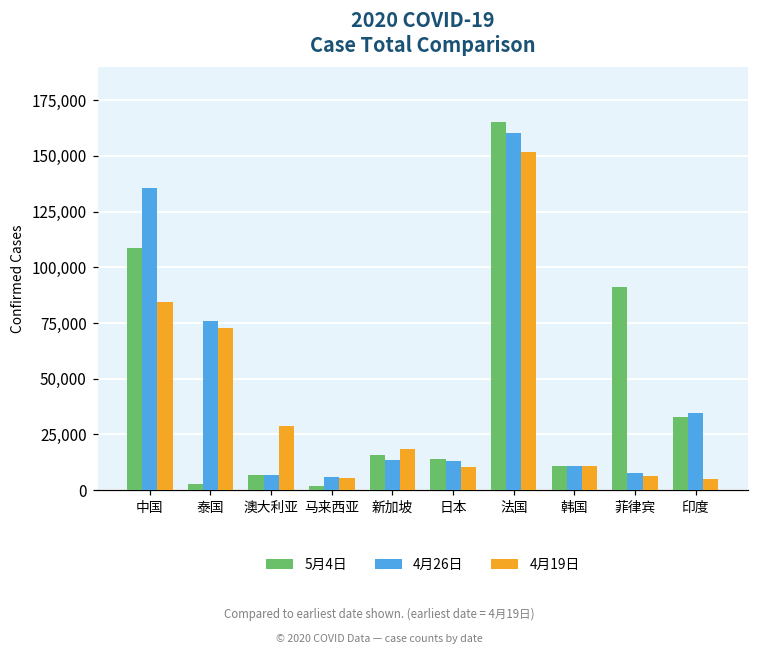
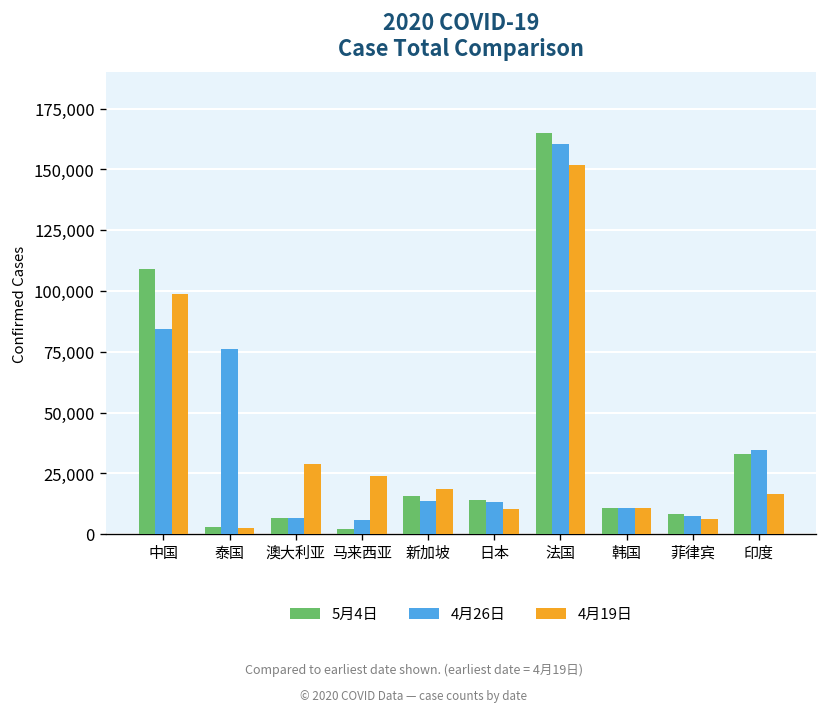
  {
    "5月4日": {
      "中国": "109,000",
      "泰国": "3,000",
      "澳大利亚": "7,000",
      "马来西亚": "2,000",
      "新加坡": "16,000",
      "日本": "14,000",
      "法国": "165,000",
      "韩国": "11,000",
-     "菲律宾": "91,000",
+     "菲律宾": "8,000",
      "印度": "33,000"
    },
    "4月26日": {
-     "中国": "135,000",
+     "中国": "84,000",
      "泰国": "76,000",
      "澳大利亚": "7,000",
      "马来西亚": "6,000",
      "新加坡": "14,000",
      "日本": "13,000",
      "法国": "160,000",
      "韩国": "11,000",
      "菲律宾": "8,000",
      "印度": "35,000"
    },
    "4月19日": {
-     "中国": "84,000",
-     "泰国": "73,000",
+     "中国": "99,000",
+     "泰国": "3,000",
      "澳大利亚": "29,000",
-     "马来西亚": "5,000",
+     "马来西亚": "24,000",
      "新加坡": "18,000",
      "日本": "10,000",
      "法国": "152,000",
      "韩国": "11,000",
      "菲律宾": "6,000",
-     "印度": "5,000"
+     "印度": "16,000"
    }
  }
